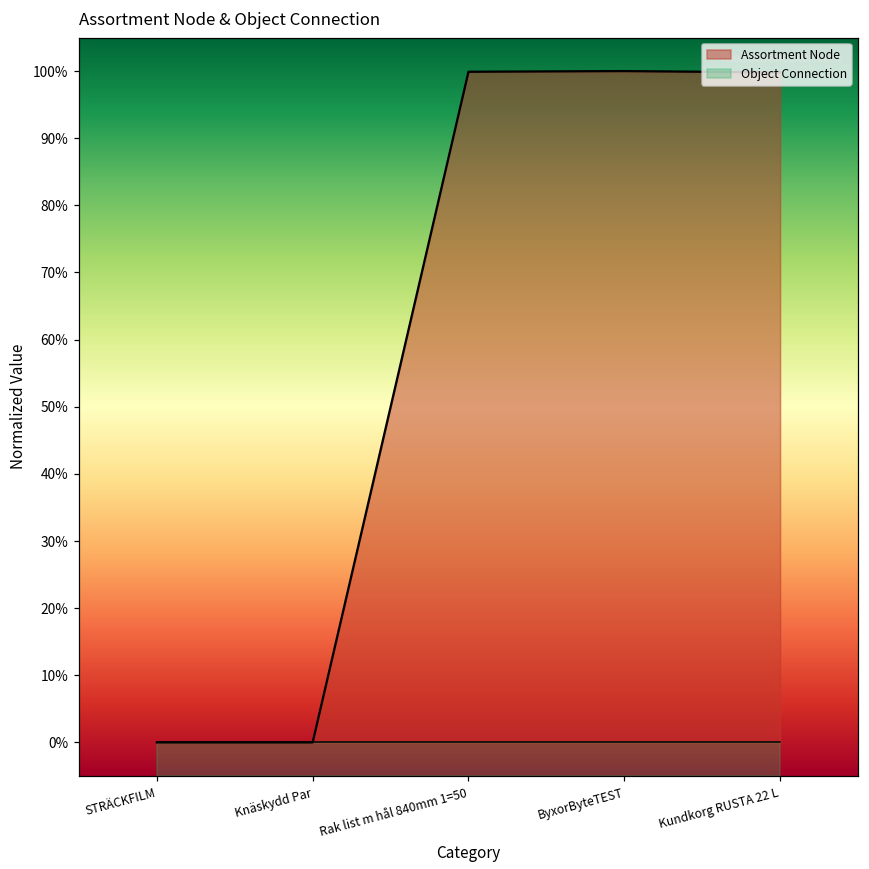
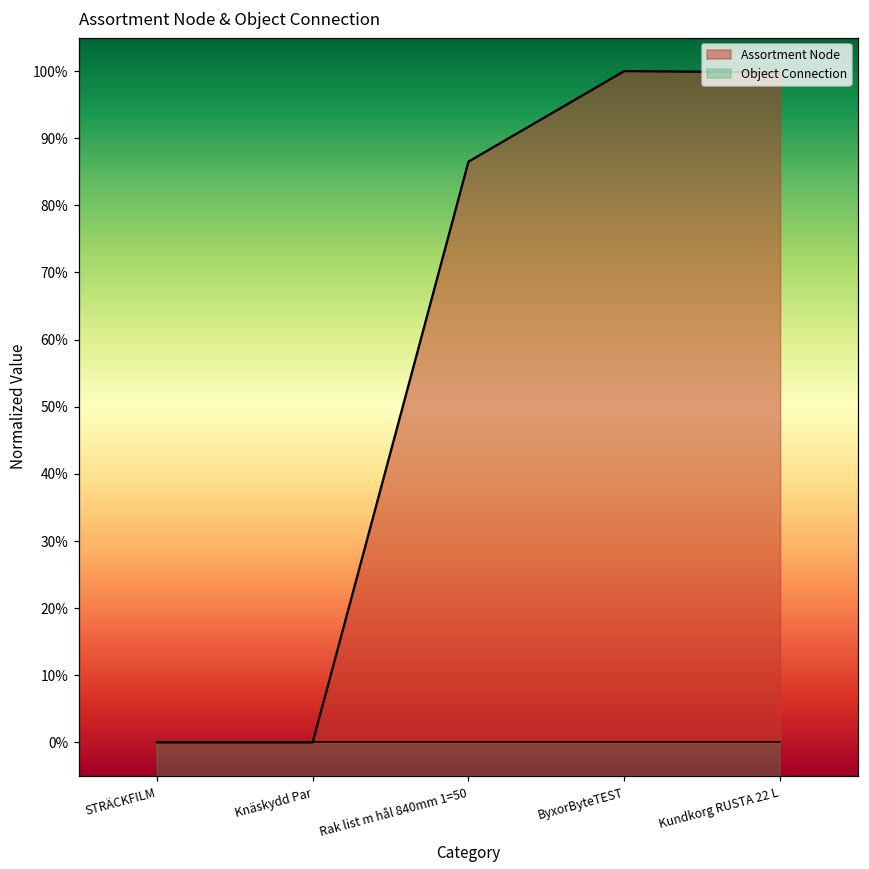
  {
    "Assortment Node": {
-     "Rak list m hål 840mm 1=50": "100%",
+     "Rak list m hål 840mm 1=50": "87%",
      "ByxorByteTEST": "100%"
    },
    "Object Connection": {
      "Rak list m hål 840mm 1=50": "0%",
      "ByxorByteTEST": "0%",
      "Kundkorg RUSTA 22 L": "0%"
    }
  }
